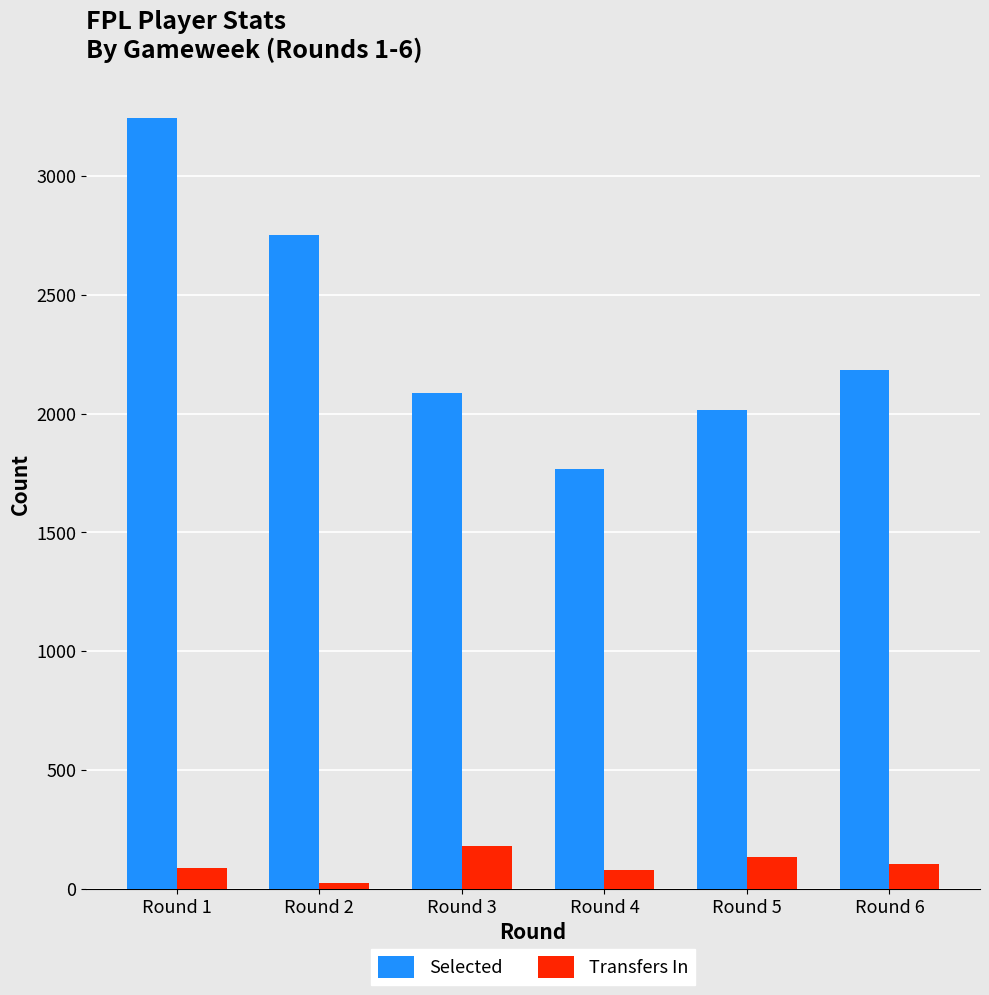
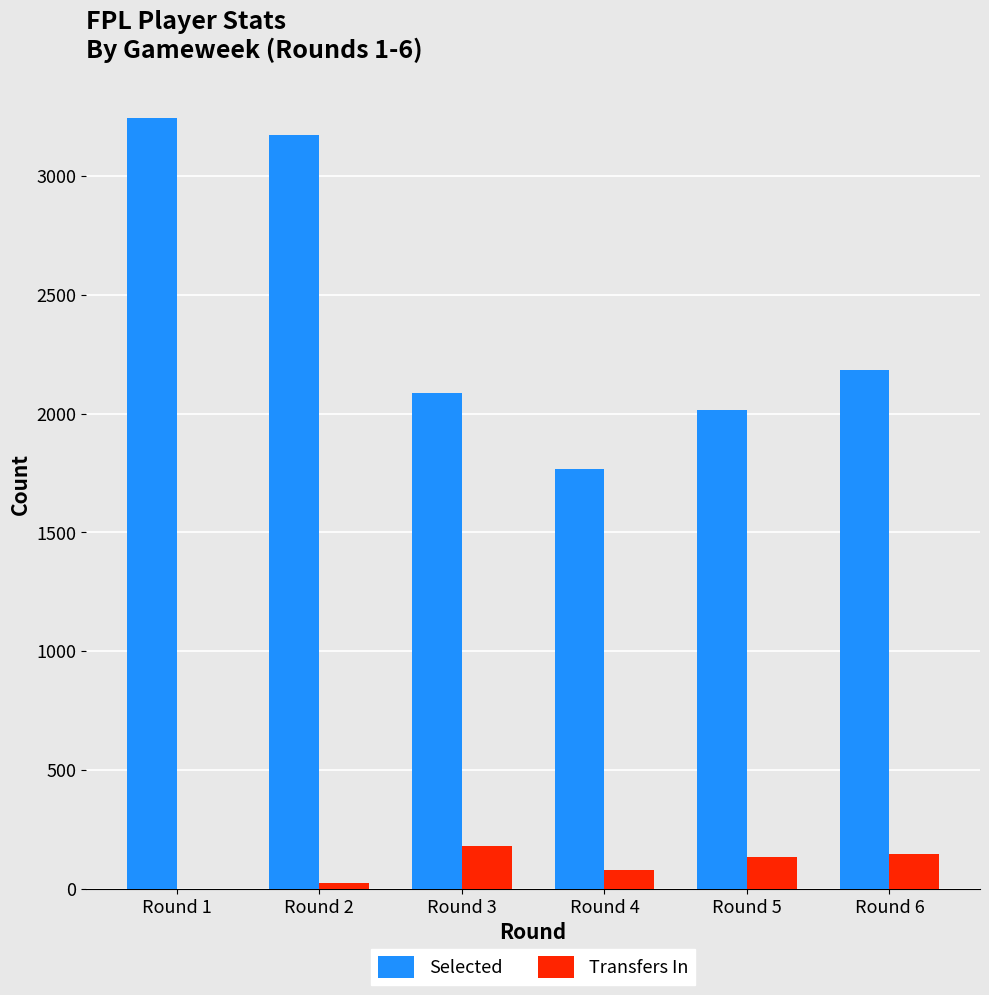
  {
    "Selected": {
      "Round 1": 3250,
-     "Round 2": 2750,
+     "Round 2": 3170,
      "Round 3": 2090,
      "Round 4": 1770,
      "Round 5": 2020,
      "Round 6": 2180
    },
    "Transfers In": {
-     "Round 1": 90,
+     "Round 1": 0,
      "Round 2": 30,
      "Round 3": 180,
      "Round 4": 80,
      "Round 5": 140,
-     "Round 6": 100
+     "Round 6": 150
    }
  }
